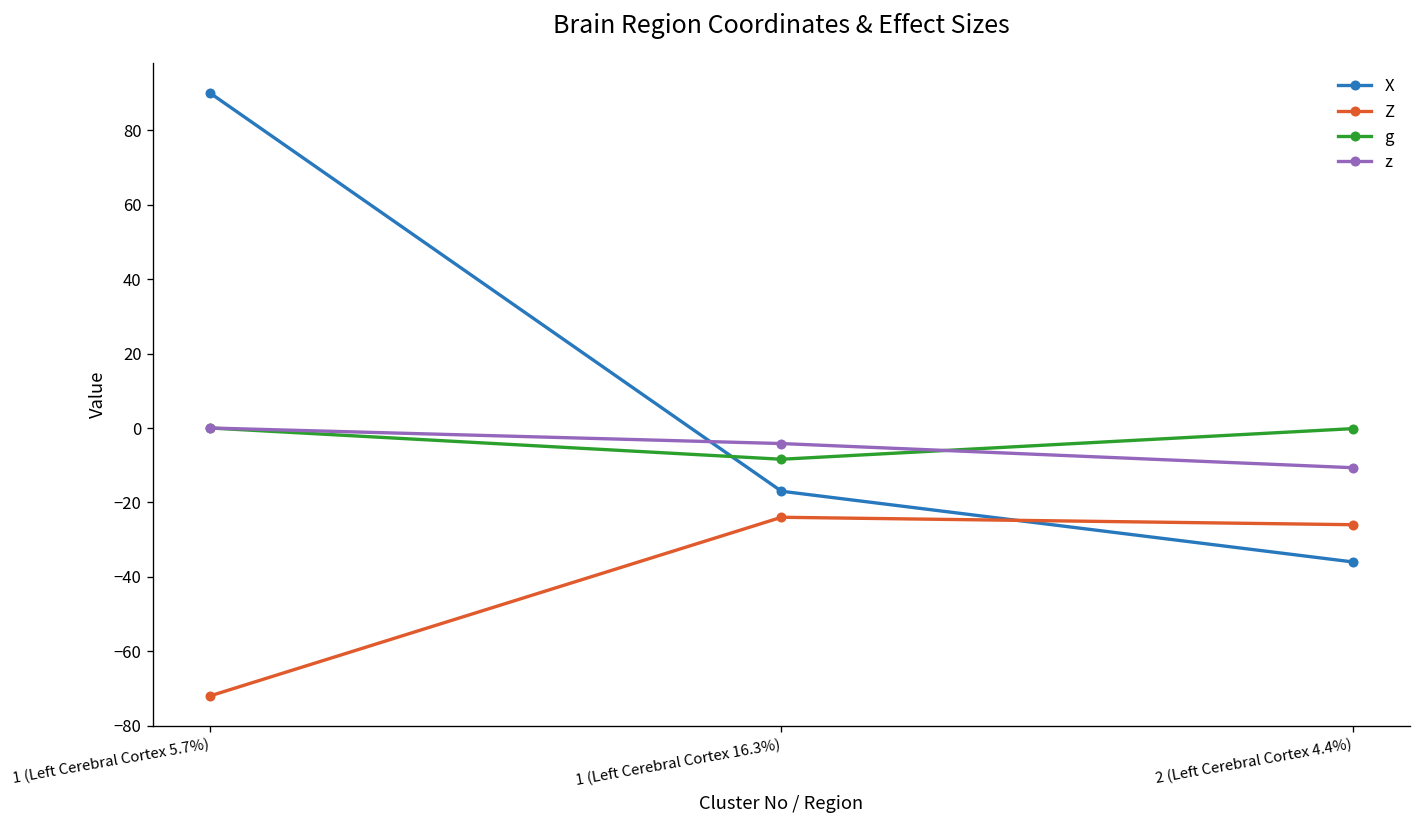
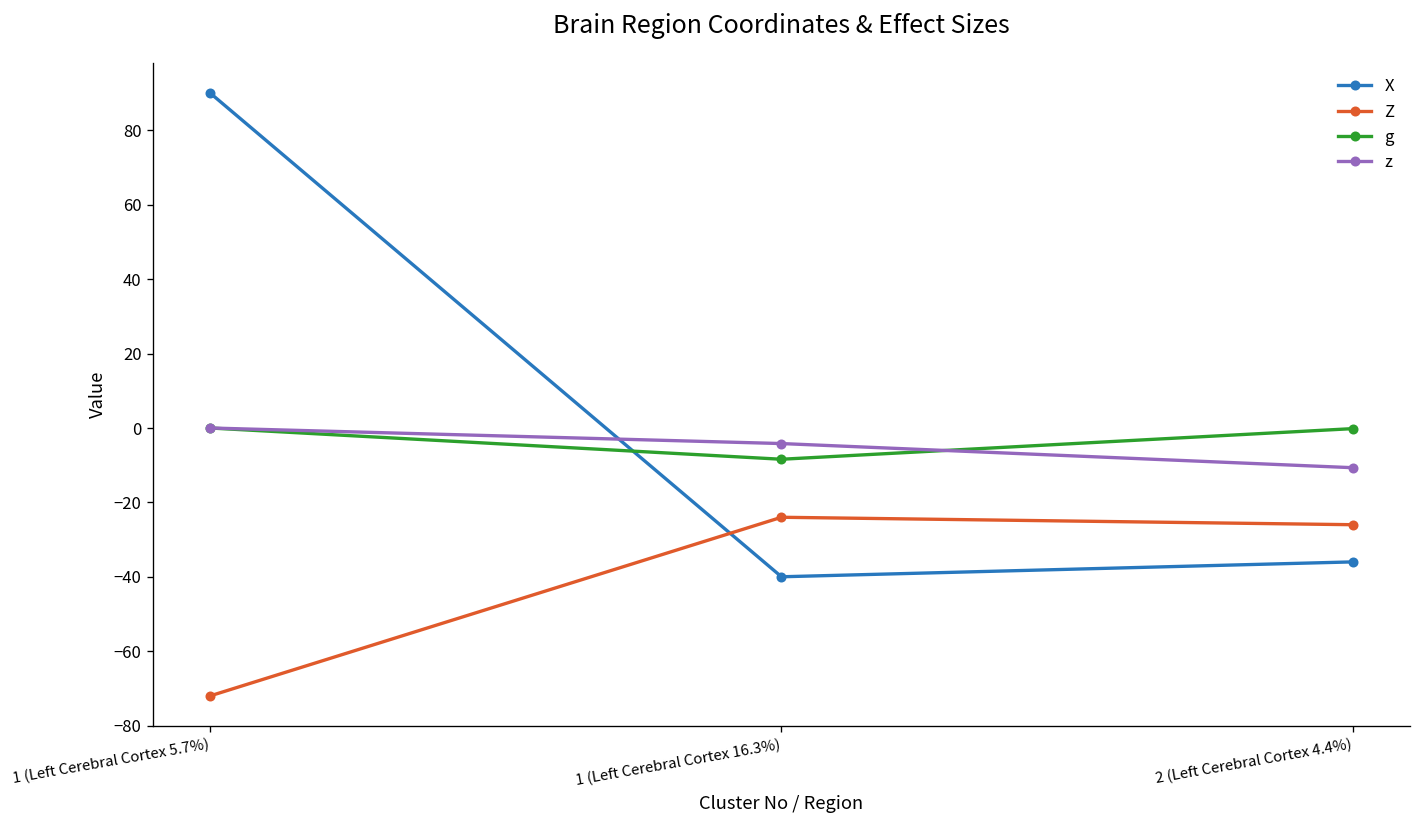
  {
    "X": {
      "1 (Left Cerebral Cortex 5.7%)": 90,
-     "1 (Left Cerebral Cortex 16.3%)": -17,
+     "1 (Left Cerebral Cortex 16.3%)": -40,
      "2 (Left Cerebral Cortex 4.4%)": -36
    },
    "Z": {
      "1 (Left Cerebral Cortex 5.7%)": -72,
      "1 (Left Cerebral Cortex 16.3%)": -24,
      "2 (Left Cerebral Cortex 4.4%)": -26
    },
    "g": {
      "1 (Left Cerebral Cortex 16.3%)": -8,
      "2 (Left Cerebral Cortex 4.4%)": 0
    },
    "z": {
      "1 (Left Cerebral Cortex 16.3%)": -4,
      "2 (Left Cerebral Cortex 4.4%)": -11
    }
  }
